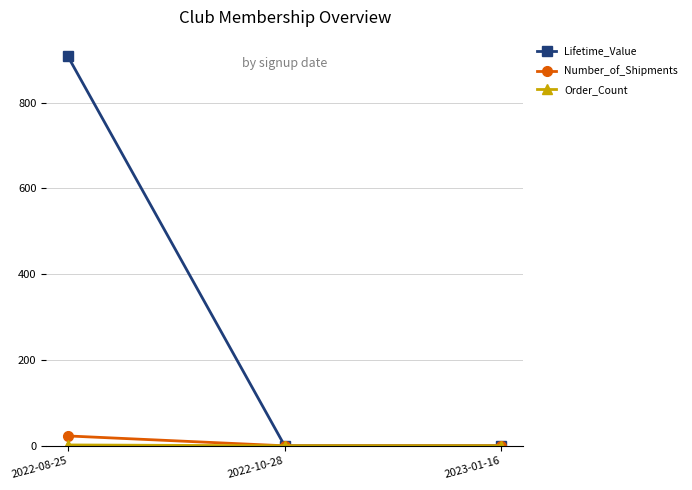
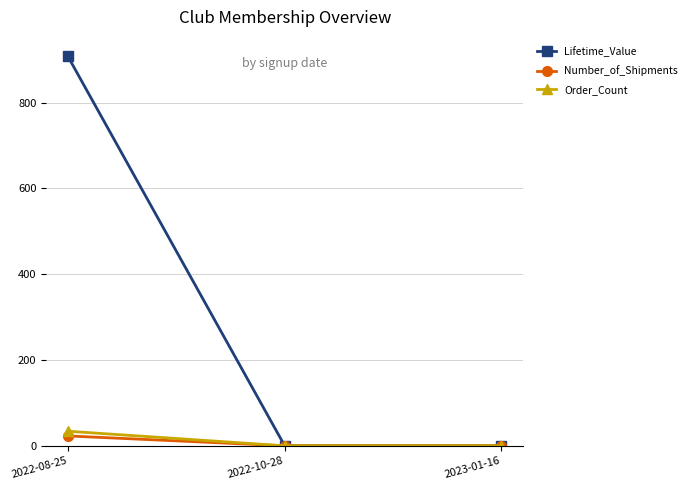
  {
    "Lifetime_Value": {
      "2022-08-25": 910
    },
    "Number_of_Shipments": {
      "2022-08-25": 20
    },
    "Order_Count": {
-     "2022-08-25": 0
+     "2022-08-25": 30
    }
  }
